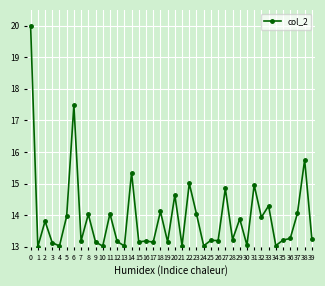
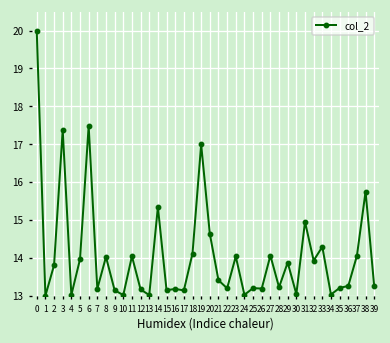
  {
    "0": 20.0,
    "1": 13.0,
    "2": 13.8,
-   "3": 13.1,
+   "3": 17.4,
    "4": 13.0,
    "5": 14.0,
    "6": 17.5,
    "7": 13.2,
    "8": 14.0,
    "9": 13.1,
    "10": 13.0,
    "11": 14.0,
    "12": 13.2,
    "13": 13.0,
    "14": 15.3,
    "15": 13.1,
    "16": 13.2,
    "17": 13.1,
    "18": 14.1,
-   "19": 13.2,
+   "19": 17.0,
    "20": 14.6,
-   "21": 13.0,
-   "22": 15.0,
+   "21": 13.4,
+   "22": 13.2,
    "23": 14.0,
    "24": 13.0,
    "25": 13.2,
    "26": 13.2,
-   "27": 14.8,
+   "27": 14.1,
    "28": 13.2,
    "29": 13.9,
    "30": 13.0,
    "31": 15.0,
    "32": 13.9,
    "33": 14.3,
    "34": 13.0,
    "35": 13.2,
    "36": 13.3,
    "37": 14.1,
    "38": 15.8,
    "39": 13.2
  }
